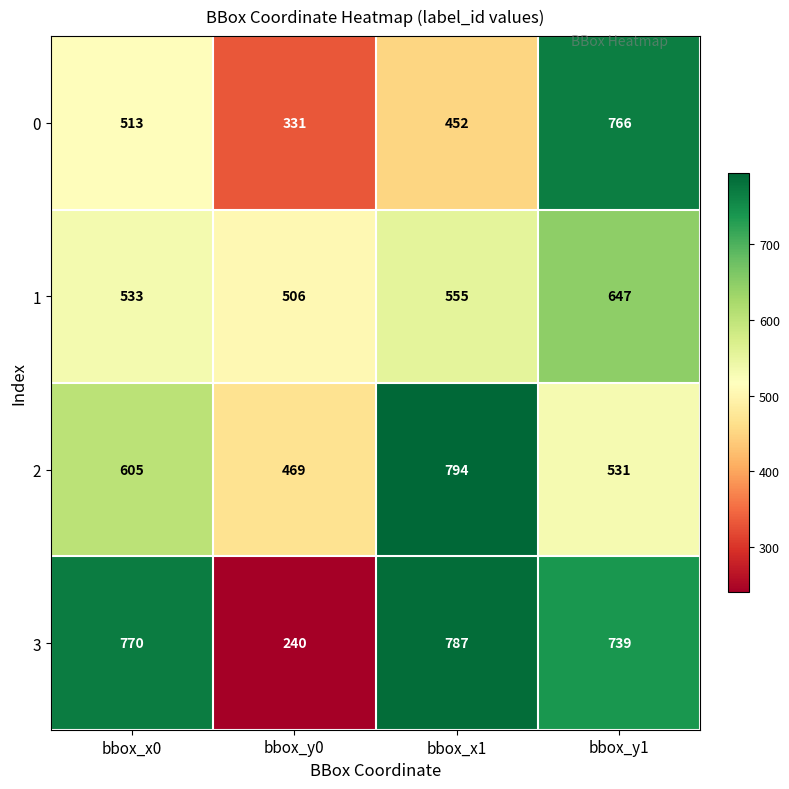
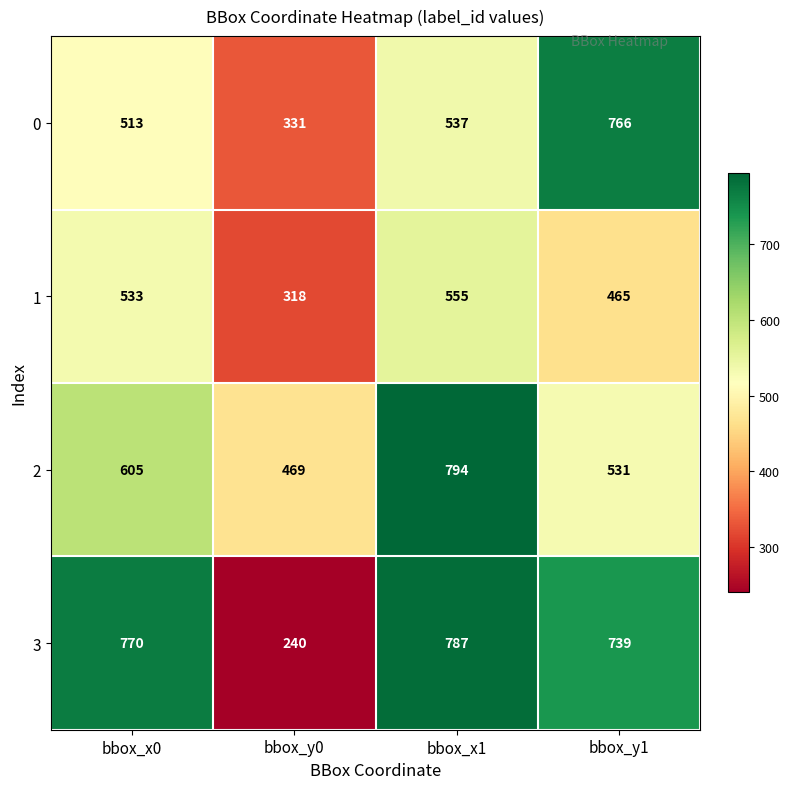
  {
    "0": {
      "bbox_x0": 513,
      "bbox_y0": 331,
-     "bbox_x1": 452,
+     "bbox_x1": 537,
      "bbox_y1": 766
    },
    "1": {
      "bbox_x0": 533,
-     "bbox_y0": 506,
+     "bbox_y0": 318,
      "bbox_x1": 555,
-     "bbox_y1": 647
+     "bbox_y1": 465
    },
    "2": {
      "bbox_x0": 605,
      "bbox_y0": 469,
      "bbox_x1": 794,
      "bbox_y1": 531
    },
    "3": {
      "bbox_x0": 770,
      "bbox_y0": 240,
      "bbox_x1": 787,
      "bbox_y1": 739
    }
  }
